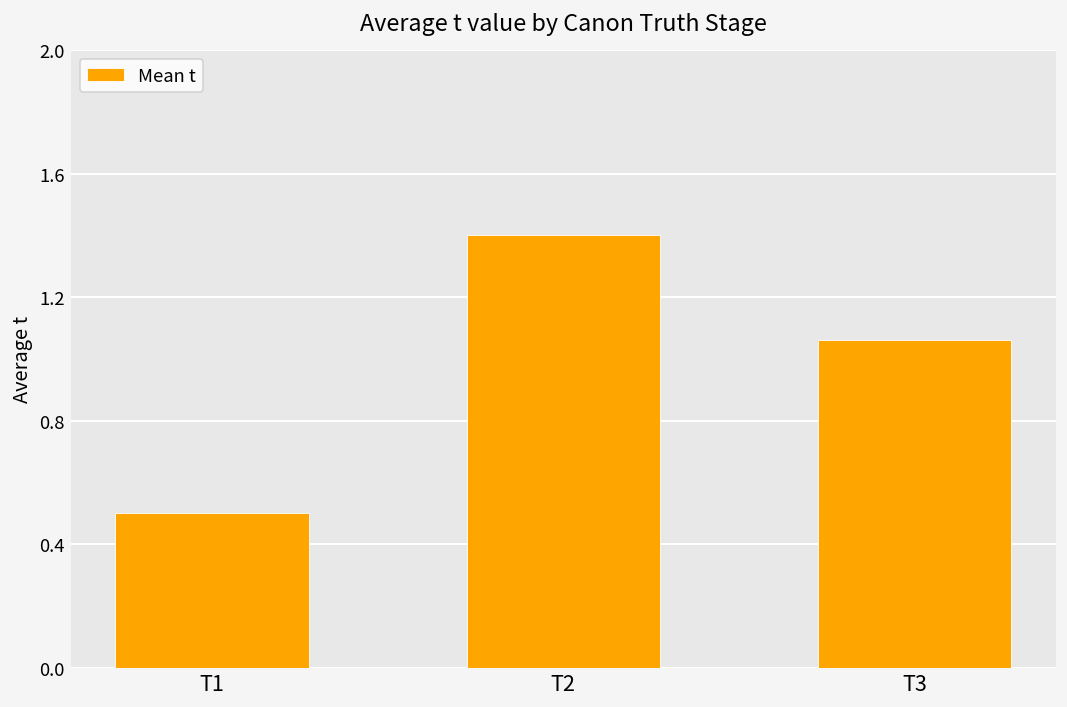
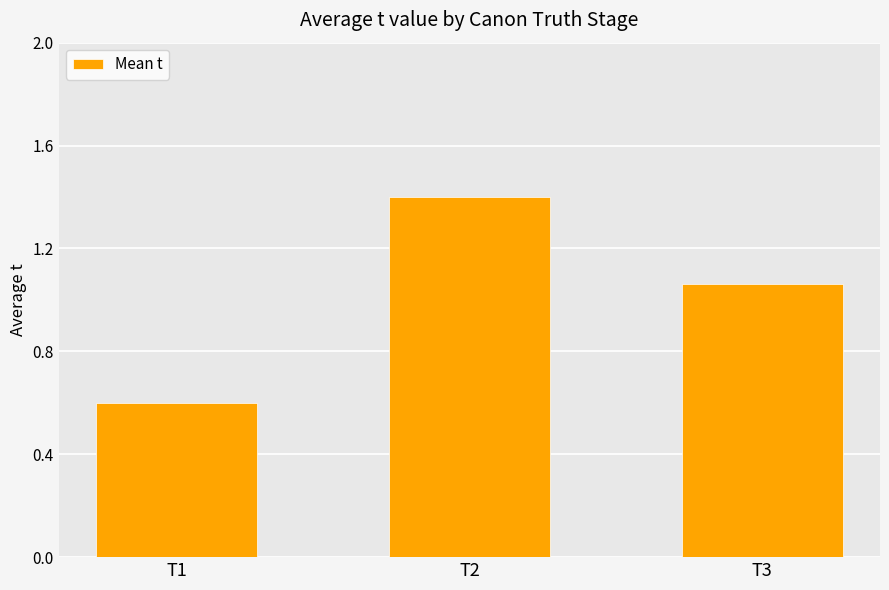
  {
-   "T1": 0.5,
+   "T1": 0.6,
    "T2": 1.4,
    "T3": 1.06
  }
